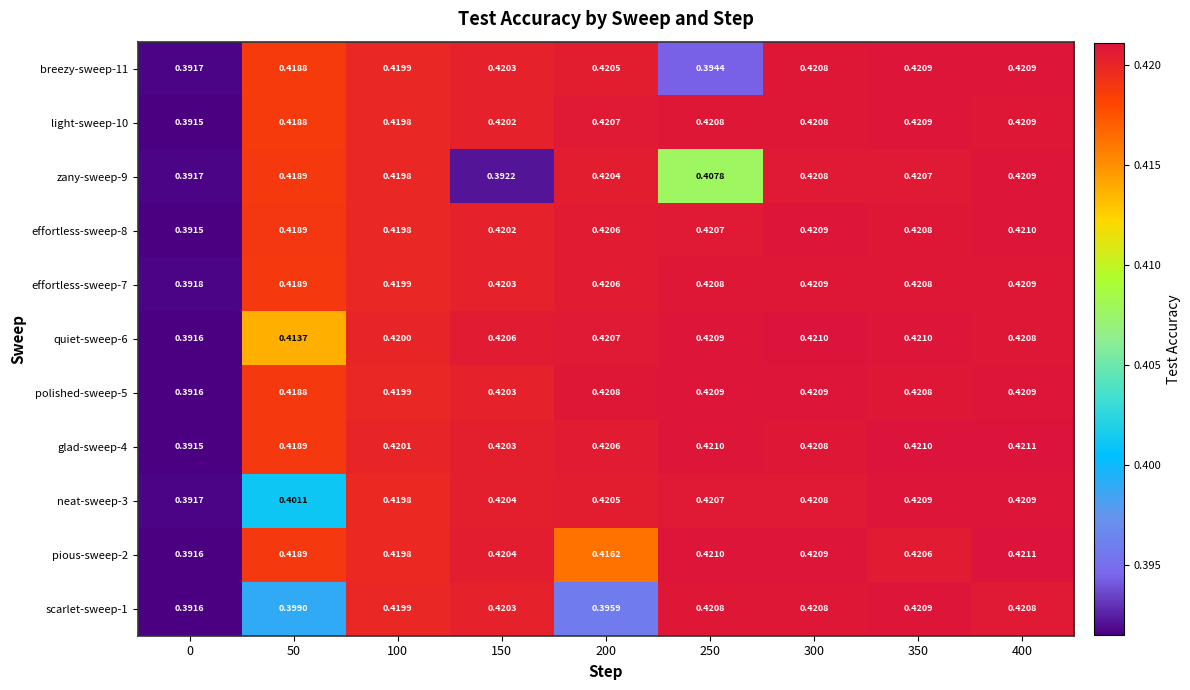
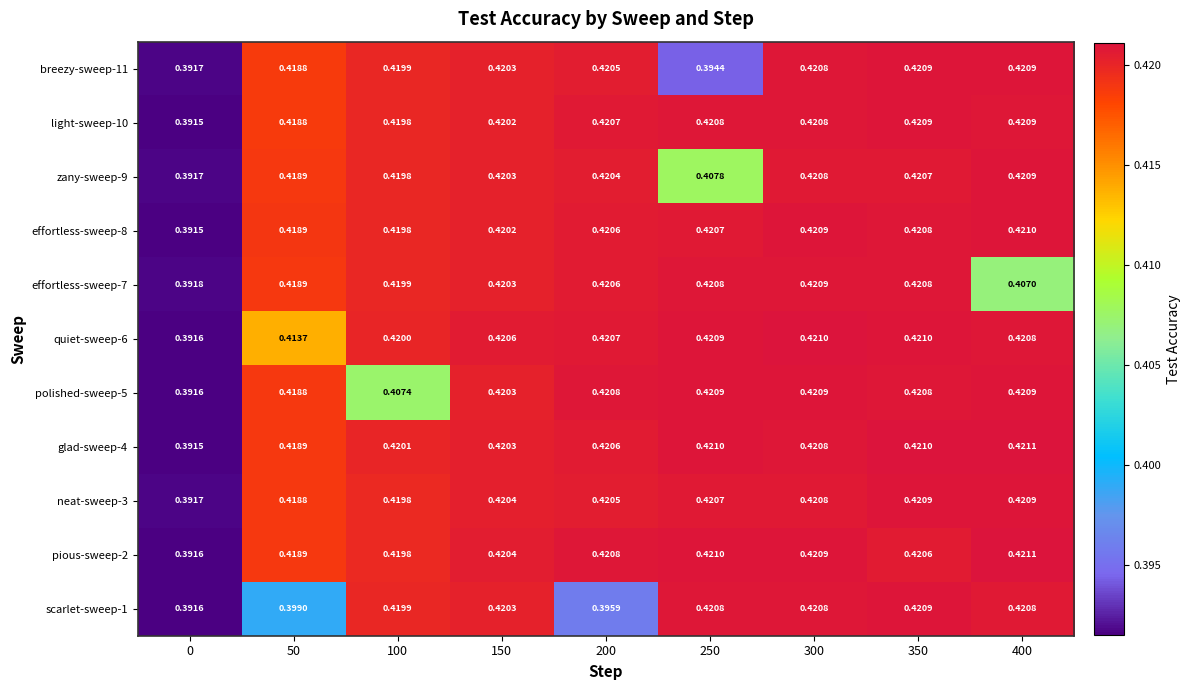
  {
    "breezy-sweep-11": {
      "0": 0.3917,
      "50": 0.4188,
      "100": 0.4199,
      "150": 0.4203,
      "200": 0.4205,
      "250": 0.3944,
      "300": 0.4208,
      "350": 0.4209,
      "400": 0.4209
    },
    "light-sweep-10": {
      "0": 0.3915,
      "50": 0.4188,
      "100": 0.4198,
      "150": 0.4202,
      "200": 0.4207,
      "250": 0.4208,
      "300": 0.4208,
      "350": 0.4209,
      "400": 0.4209
    },
    "zany-sweep-9": {
      "0": 0.3917,
      "50": 0.4189,
      "100": 0.4198,
-     "150": 0.3922,
+     "150": 0.4203,
      "200": 0.4204,
      "250": 0.4078,
      "300": 0.4208,
      "350": 0.4207,
      "400": 0.4209
    },
    "effortless-sweep-8": {
      "0": 0.3915,
      "50": 0.4189,
      "100": 0.4198,
      "150": 0.4202,
      "200": 0.4206,
      "250": 0.4207,
      "300": 0.4209,
      "350": 0.4208,
      "400": 0.4210
    },
    "effortless-sweep-7": {
      "0": 0.3918,
      "50": 0.4189,
      "100": 0.4199,
      "150": 0.4203,
      "200": 0.4206,
      "250": 0.4208,
      "300": 0.4209,
      "350": 0.4208,
-     "400": 0.4209
+     "400": 0.4070
    },
    "quiet-sweep-6": {
      "0": 0.3916,
      "50": 0.4137,
      "100": 0.4200,
      "150": 0.4206,
      "200": 0.4207,
      "250": 0.4209,
      "300": 0.4210,
      "350": 0.4210,
      "400": 0.4208
    },
    "polished-sweep-5": {
      "0": 0.3916,
      "50": 0.4188,
-     "100": 0.4199,
+     "100": 0.4074,
      "150": 0.4203,
      "200": 0.4208,
      "250": 0.4209,
      "300": 0.4209,
      "350": 0.4208,
      "400": 0.4209
    },
    "glad-sweep-4": {
      "0": 0.3915,
      "50": 0.4189,
      "100": 0.4201,
      "150": 0.4203,
      "200": 0.4206,
      "250": 0.4210,
      "300": 0.4208,
      "350": 0.4210,
      "400": 0.4211
    },
    "neat-sweep-3": {
      "0": 0.3917,
-     "50": 0.4011,
+     "50": 0.4188,
      "100": 0.4198,
      "150": 0.4204,
      "200": 0.4205,
      "250": 0.4207,
      "300": 0.4208,
      "350": 0.4209,
      "400": 0.4209
    },
    "pious-sweep-2": {
      "0": 0.3916,
      "50": 0.4189,
      "100": 0.4198,
      "150": 0.4204,
-     "200": 0.4162,
+     "200": 0.4208,
      "250": 0.4210,
      "300": 0.4209,
      "350": 0.4206,
      "400": 0.4211
    },
    "scarlet-sweep-1": {
      "0": 0.3916,
      "50": 0.3990,
      "100": 0.4199,
      "150": 0.4203,
      "200": 0.3959,
      "250": 0.4208,
      "300": 0.4208,
      "350": 0.4209,
      "400": 0.4208
    }
  }
